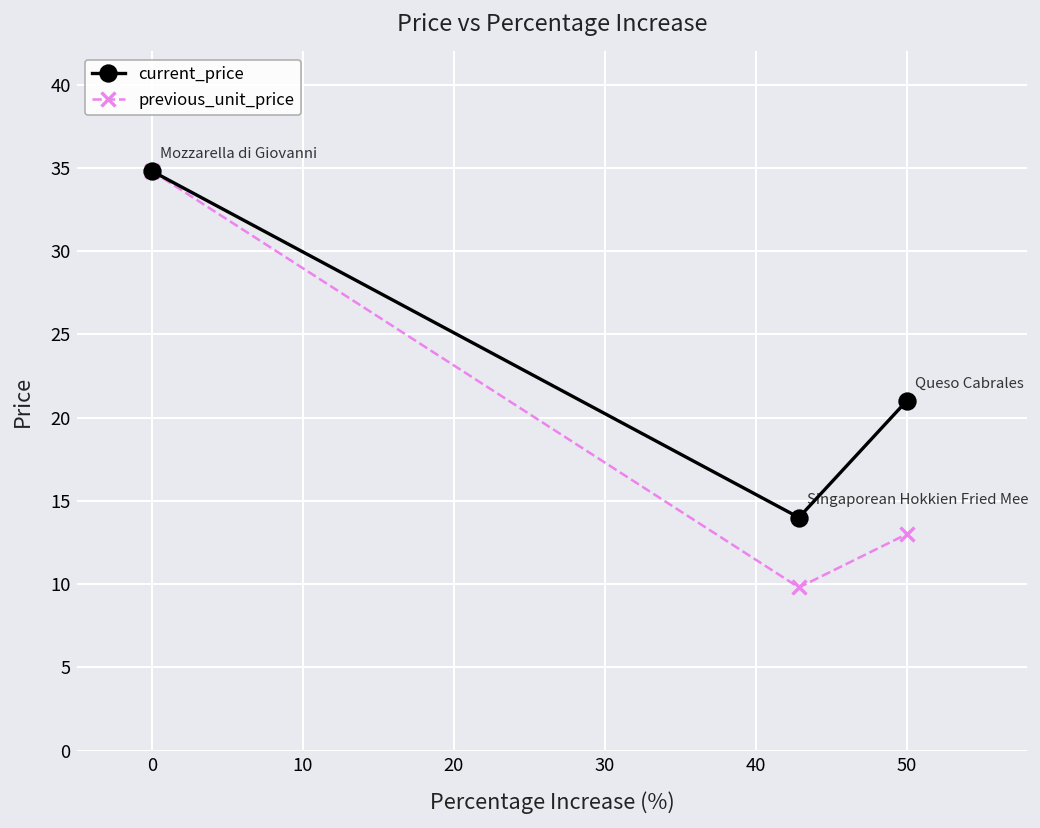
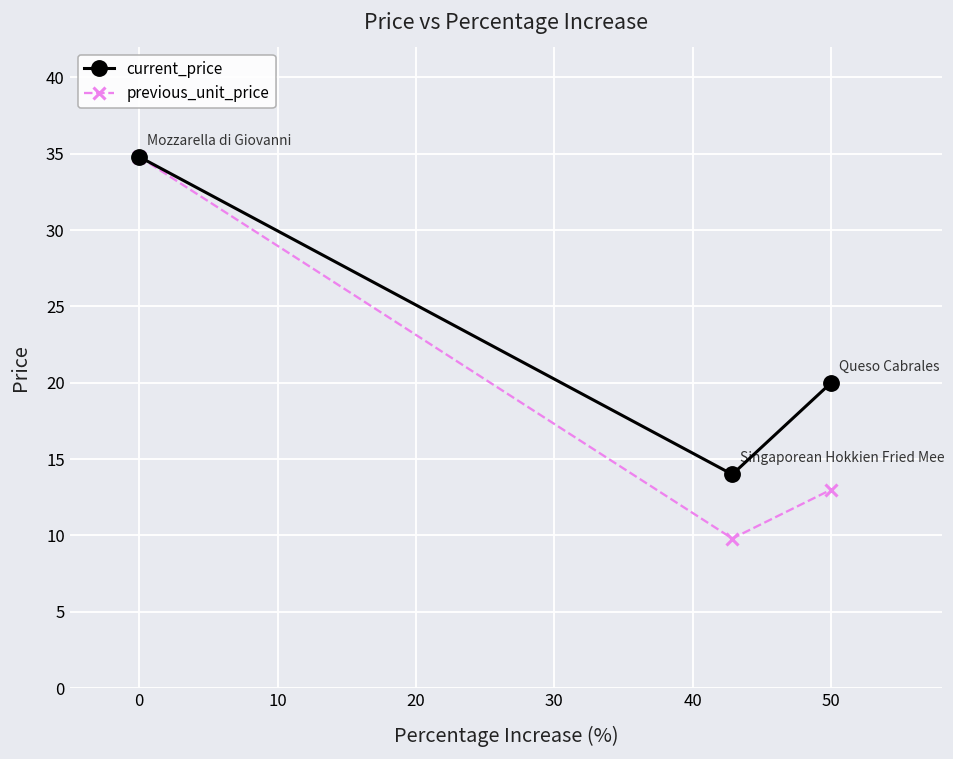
  {
    "current_price": {
-     "50": 21
+     "50": 20
    },
    "previous_unit_price": {
      "50": 13
    }
  }
